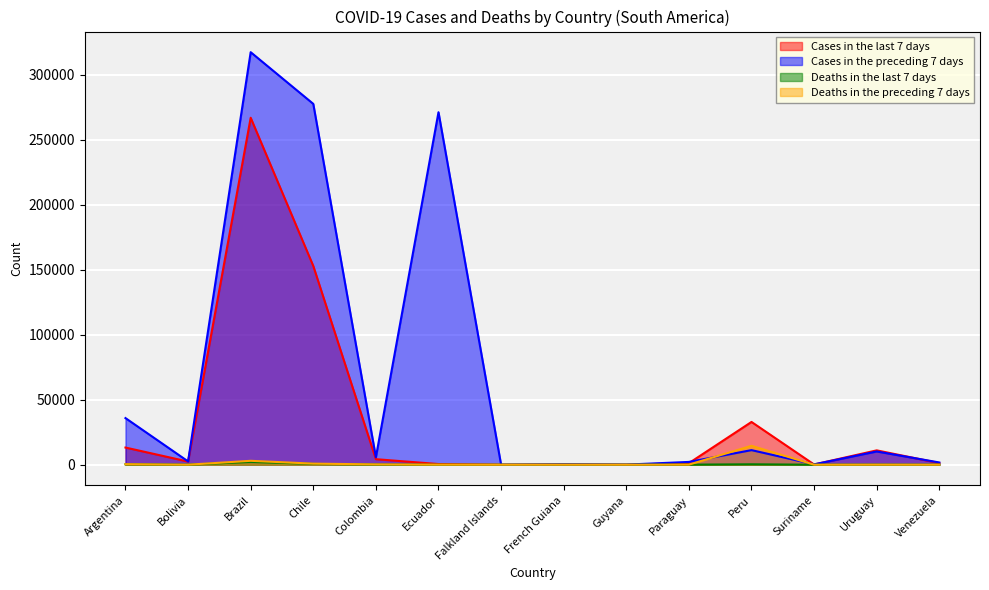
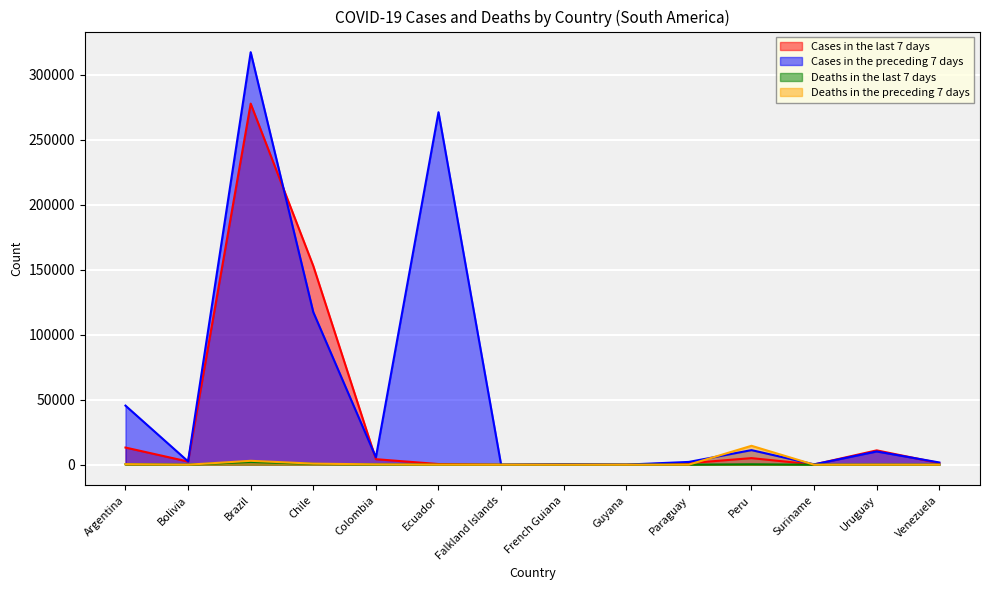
  {
    "Cases in the last 7 days": {
      "Argentina": 13000,
-     "Brazil": 267000,
+     "Brazil": 278000,
      "Chile": 153000,
-     "Peru": 33000
+     "Peru": 5000
    },
    "Cases in the preceding 7 days": {
-     "Argentina": 36000,
+     "Argentina": 45000,
      "Brazil": 317000,
-     "Chile": 278000,
+     "Chile": 117000,
      "Ecuador": 271000,
      "Peru": 11000
    },
    "Deaths in the last 7 days": {
      "Peru": 0
    },
    "Deaths in the preceding 7 days": {
      "Peru": 15000
    }
  }
